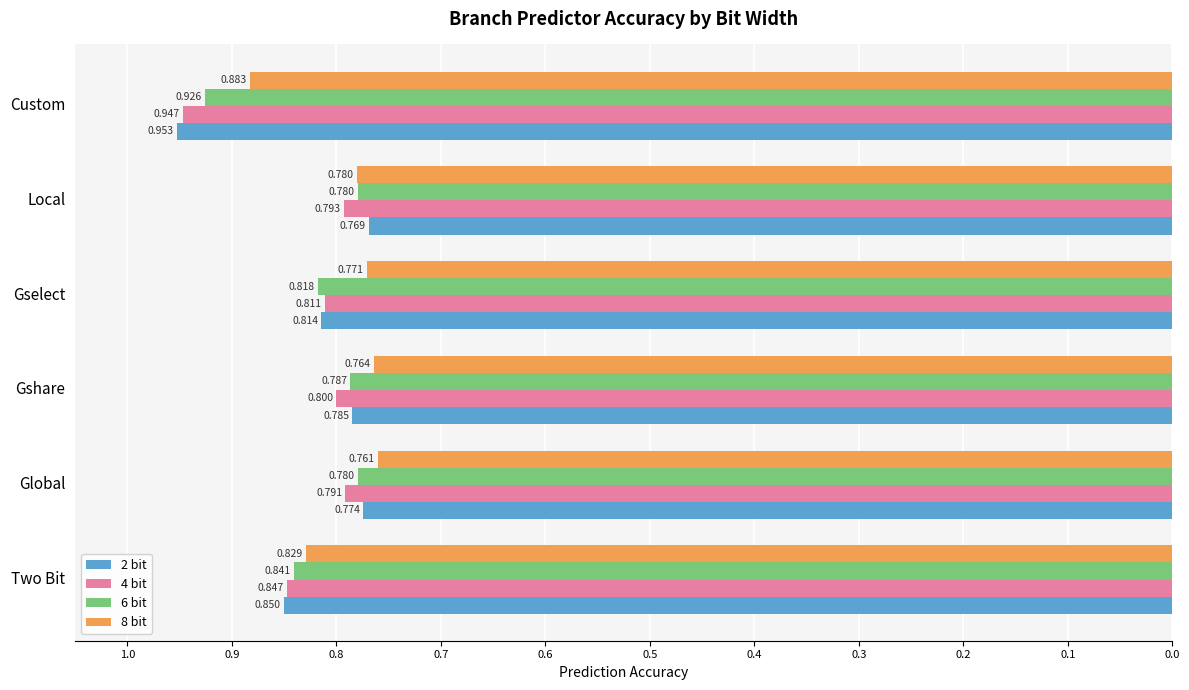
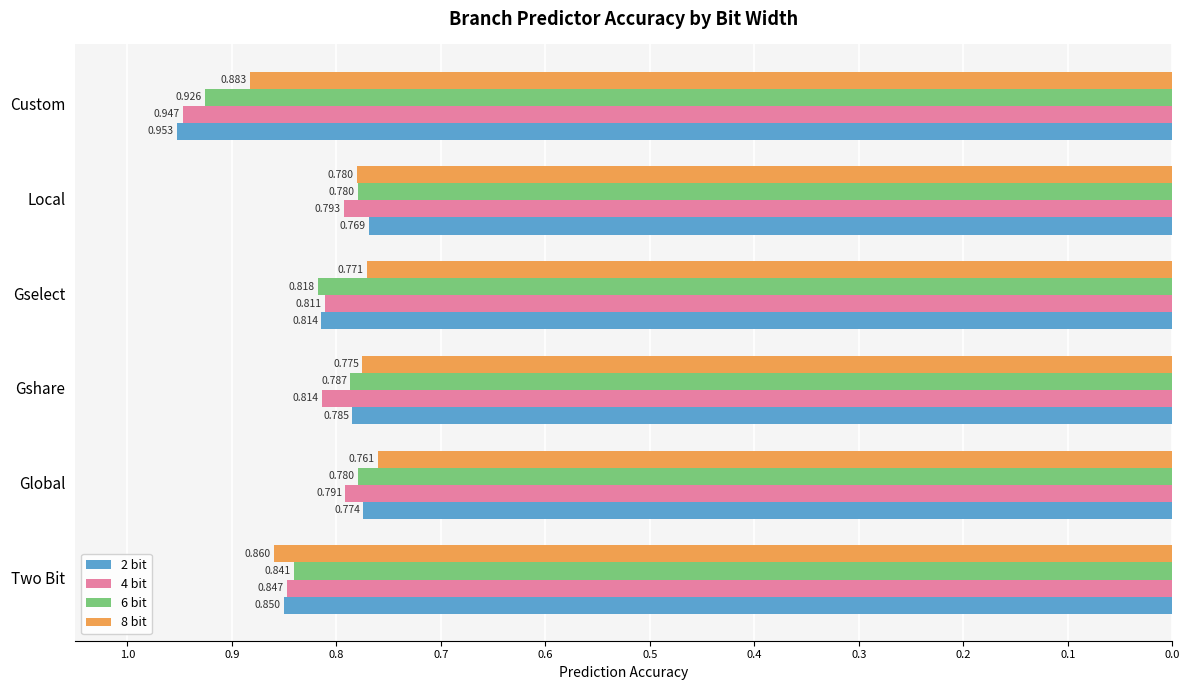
  {
    "4 bit": {
-     "Gshare": 0.800
+     "Gshare": 0.814
    },
    "8 bit": {
-     "Gshare": 0.764,
-     "Two Bit": 0.829
+     "Gshare": 0.775,
+     "Two Bit": 0.860
    }
  }
